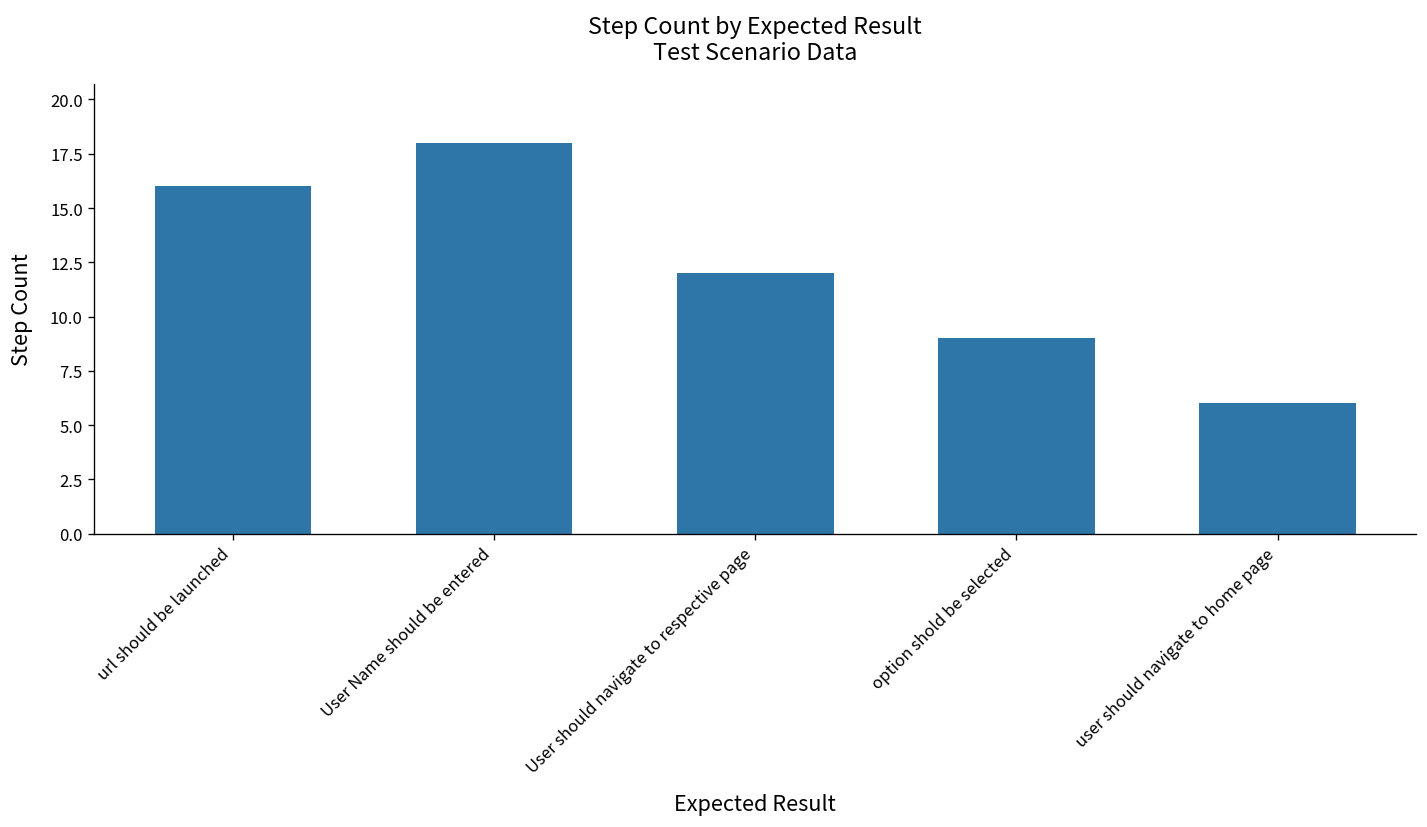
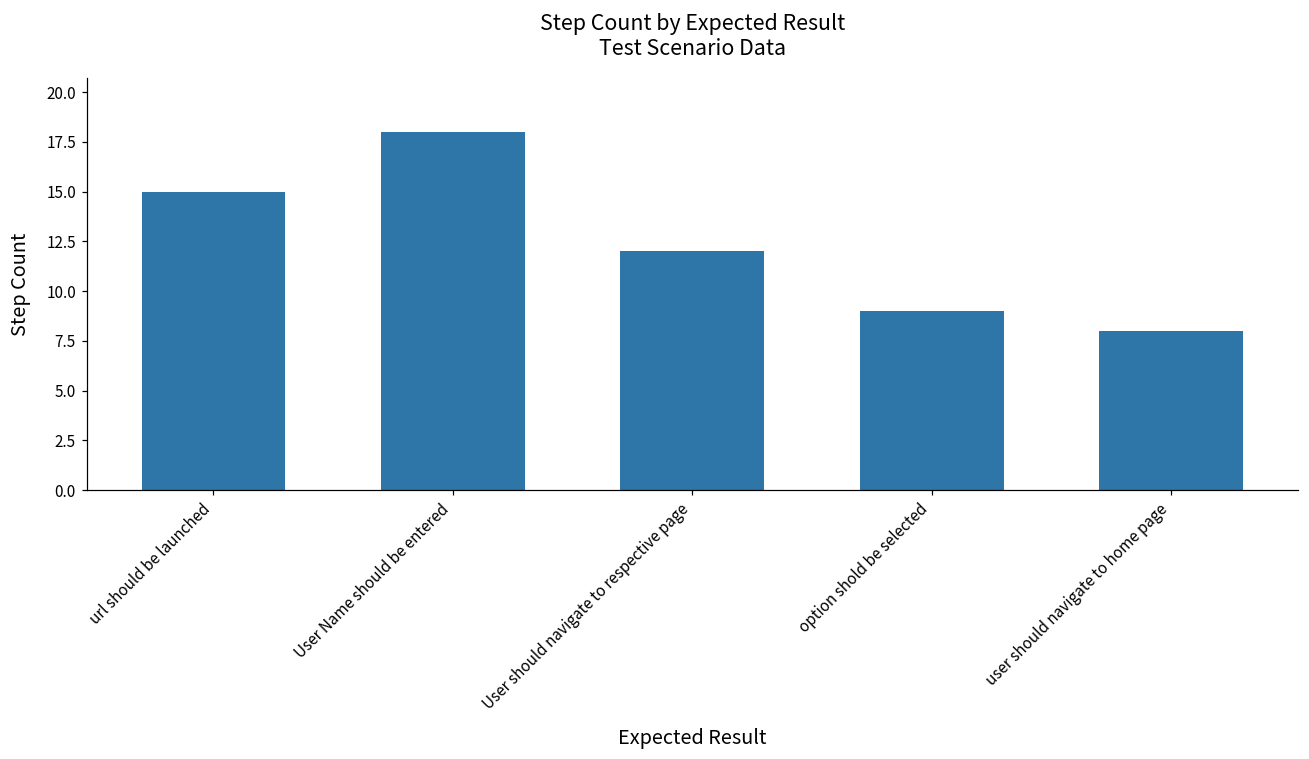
  {
-   "url should be launched": 16,
+   "url should be launched": 15,
    "User Name should be entered": 18,
    "User should navigate to respective page": 12,
    "option shold be selected": 9,
-   "user should navigate to home page": 6
+   "user should navigate to home page": 8
  }
